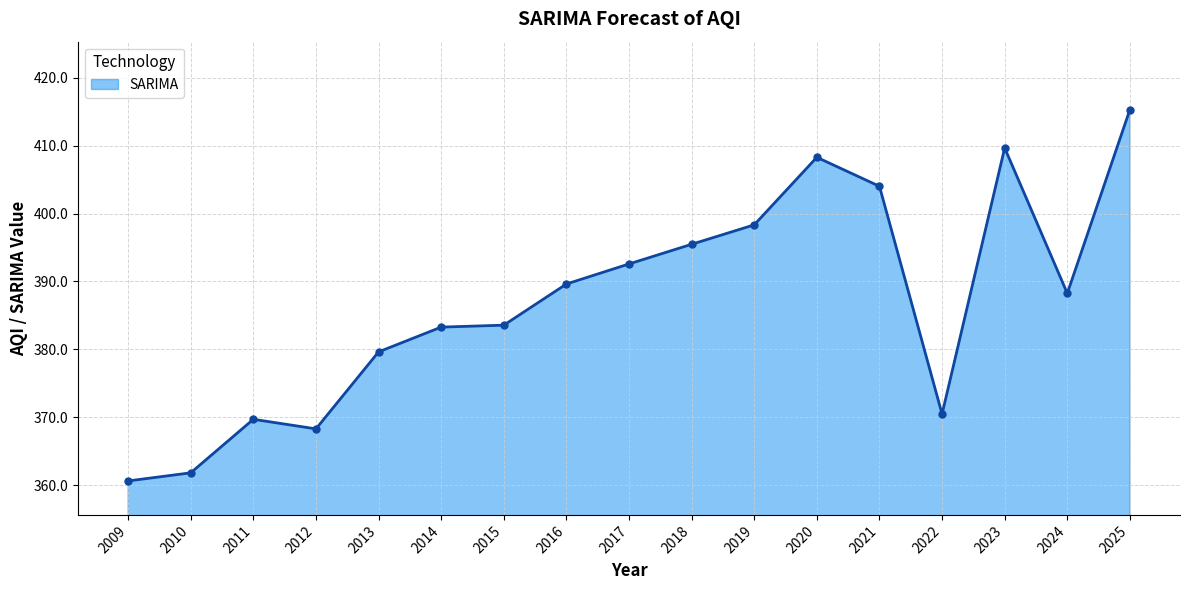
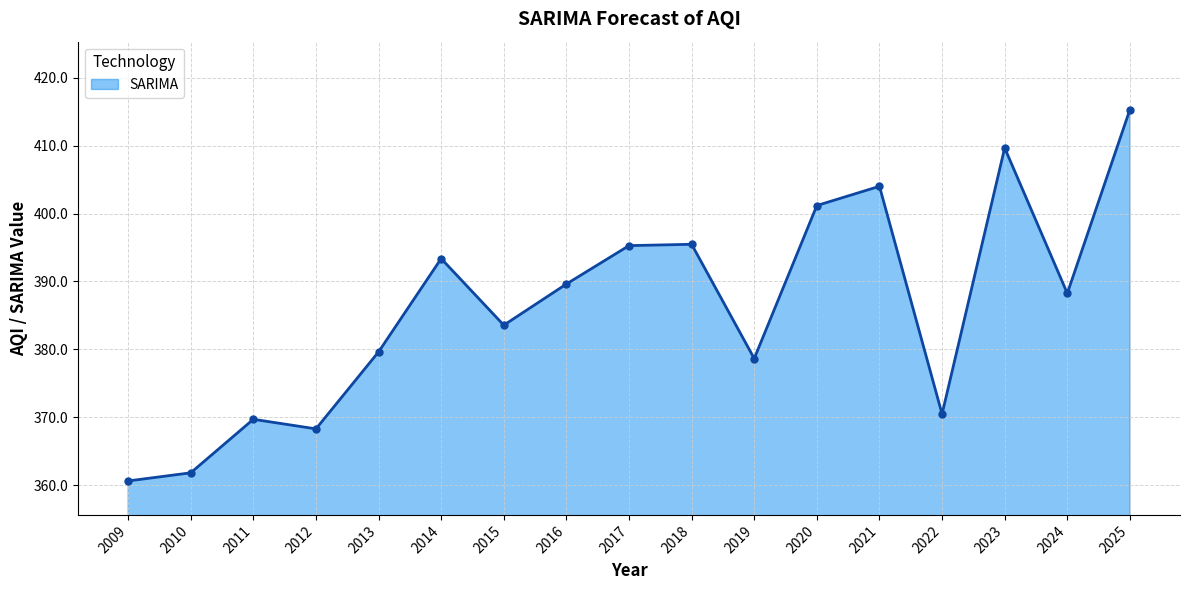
  {
    "2009": 361,
    "2010": 362,
    "2011": 370,
    "2012": 368,
    "2013": 380,
-   "2014": 383,
+   "2014": 393,
    "2015": 384,
    "2016": 390,
-   "2017": 393,
+   "2017": 395,
    "2018": 395,
-   "2019": 398,
-   "2020": 408,
+   "2019": 379,
+   "2020": 401,
    "2021": 404,
    "2022": 370,
    "2023": 410,
    "2024": 388,
    "2025": 415
  }
